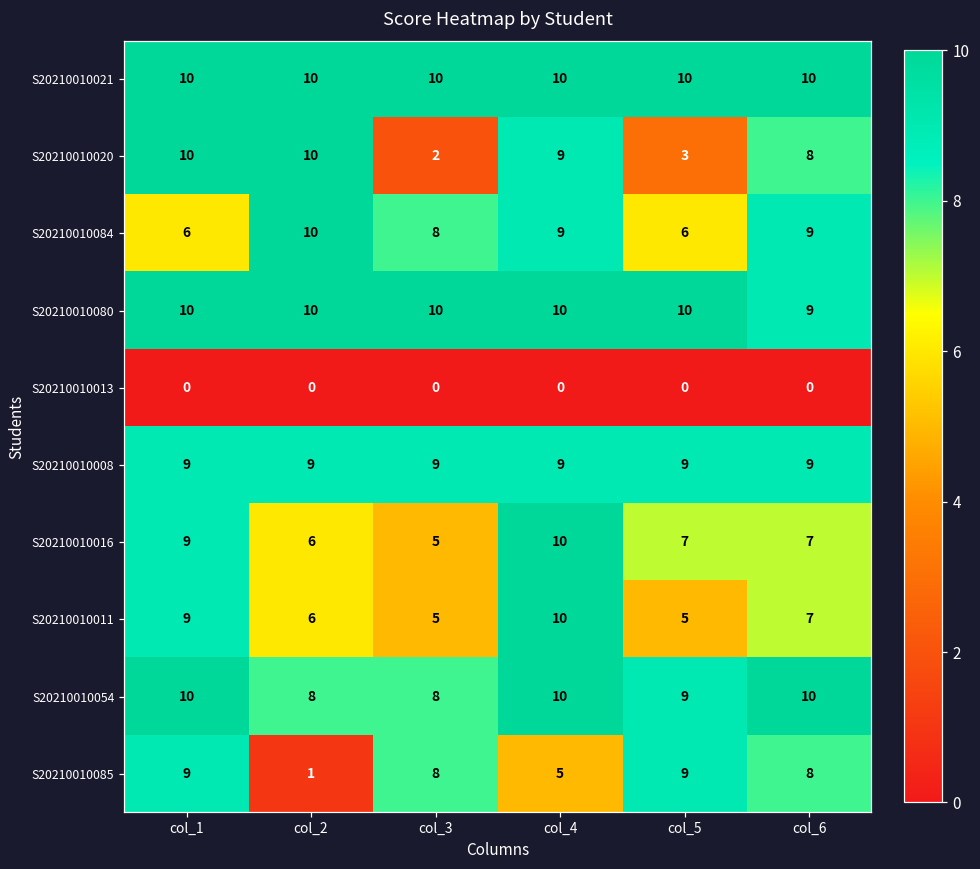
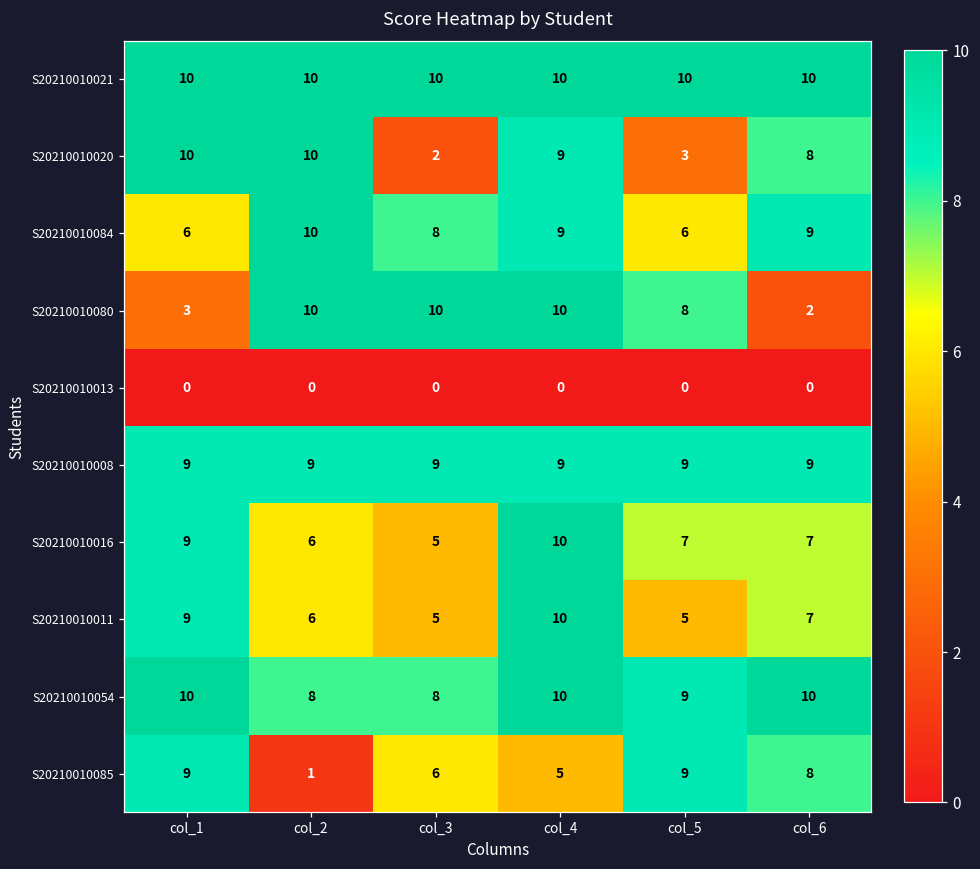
  {
    "S20210010021": {
      "col_1": 10,
      "col_2": 10,
      "col_3": 10,
      "col_4": 10,
      "col_5": 10,
      "col_6": 10
    },
    "S20210010020": {
      "col_1": 10,
      "col_2": 10,
      "col_3": 2,
      "col_4": 9,
      "col_5": 3,
      "col_6": 8
    },
    "S20210010084": {
      "col_1": 6,
      "col_2": 10,
      "col_3": 8,
      "col_4": 9,
      "col_5": 6,
      "col_6": 9
    },
    "S20210010080": {
-     "col_1": 10,
+     "col_1": 3,
      "col_2": 10,
      "col_3": 10,
      "col_4": 10,
-     "col_5": 10,
-     "col_6": 9
+     "col_5": 8,
+     "col_6": 2
    },
    "S20210010013": {
      "col_1": 0,
      "col_2": 0,
      "col_3": 0,
      "col_4": 0,
      "col_5": 0,
      "col_6": 0
    },
    "S20210010008": {
      "col_1": 9,
      "col_2": 9,
      "col_3": 9,
      "col_4": 9,
      "col_5": 9,
      "col_6": 9
    },
    "S20210010016": {
      "col_1": 9,
      "col_2": 6,
      "col_3": 5,
      "col_4": 10,
      "col_5": 7,
      "col_6": 7
    },
    "S20210010011": {
      "col_1": 9,
      "col_2": 6,
      "col_3": 5,
      "col_4": 10,
      "col_5": 5,
      "col_6": 7
    },
    "S20210010054": {
      "col_1": 10,
      "col_2": 8,
      "col_3": 8,
      "col_4": 10,
      "col_5": 9,
      "col_6": 10
    },
    "S20210010085": {
      "col_1": 9,
      "col_2": 1,
-     "col_3": 8,
+     "col_3": 6,
      "col_4": 5,
      "col_5": 9,
      "col_6": 8
    }
  }
